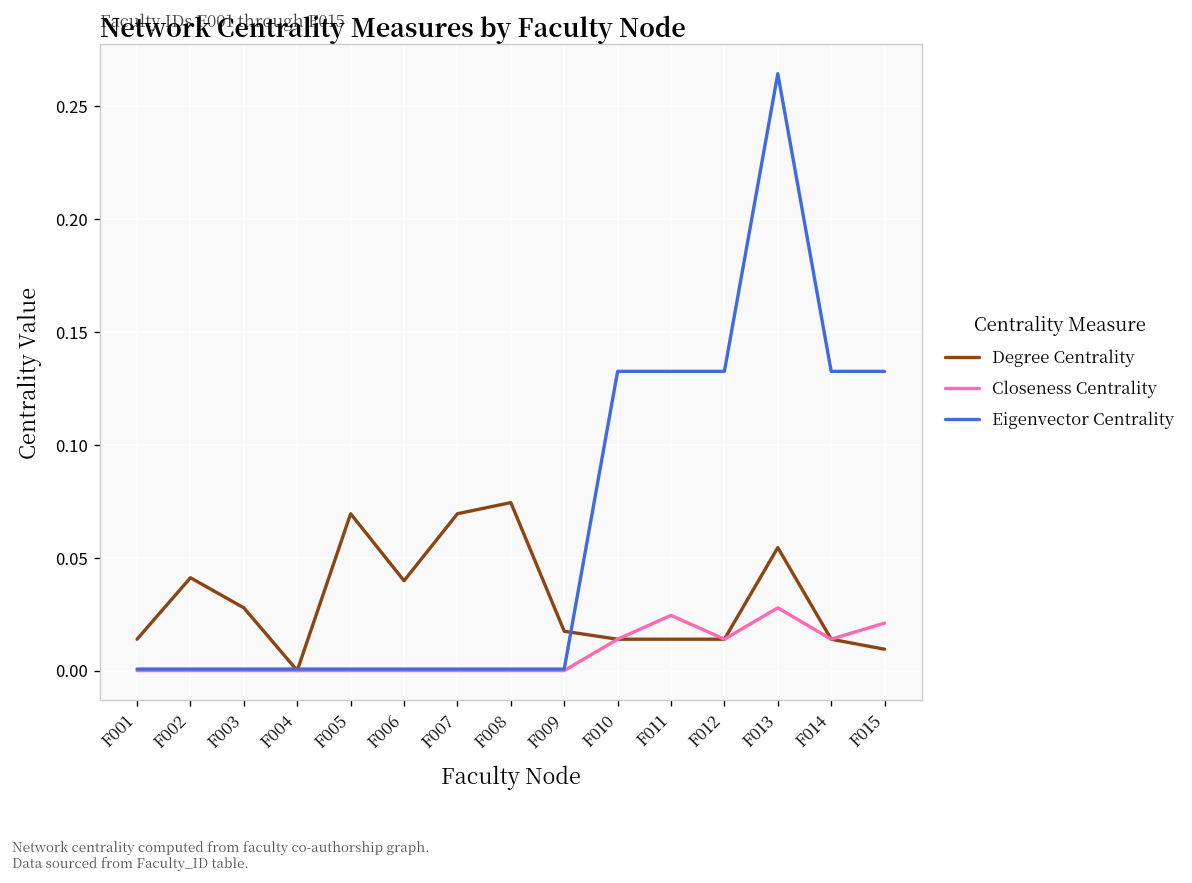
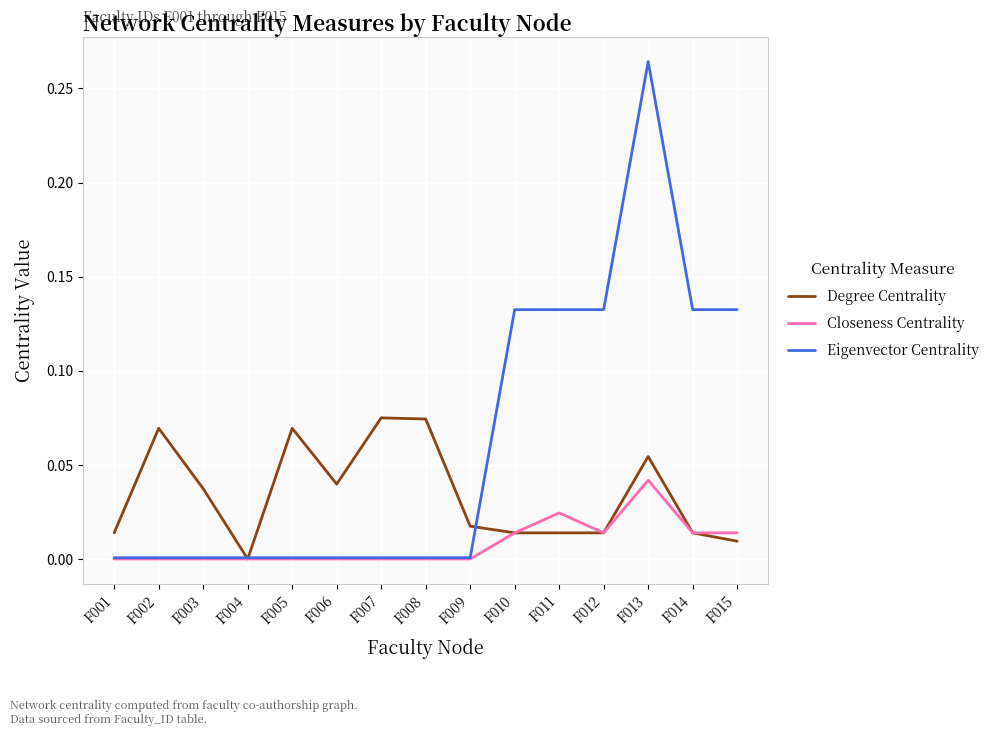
  {
    "Degree Centrality": {
      "F001": 0.014,
-     "F002": 0.041,
-     "F003": 0.028,
+     "F002": 0.069,
+     "F003": 0.037,
      "F005": 0.069,
      "F006": 0.040,
-     "F007": 0.069,
+     "F007": 0.075,
      "F008": 0.074,
      "F009": 0.017,
      "F011": 0.014,
      "F013": 0.054,
      "F015": 0.009
    },
    "Closeness Centrality": {
      "F011": 0.024,
-     "F013": 0.028,
-     "F015": 0.021
+     "F013": 0.042,
+     "F015": 0.014
    },
    "Eigenvector Centrality": {
      "F010": 0.132,
      "F011": 0.132,
      "F012": 0.132,
      "F013": 0.264,
      "F014": 0.132,
      "F015": 0.132
    }
  }
